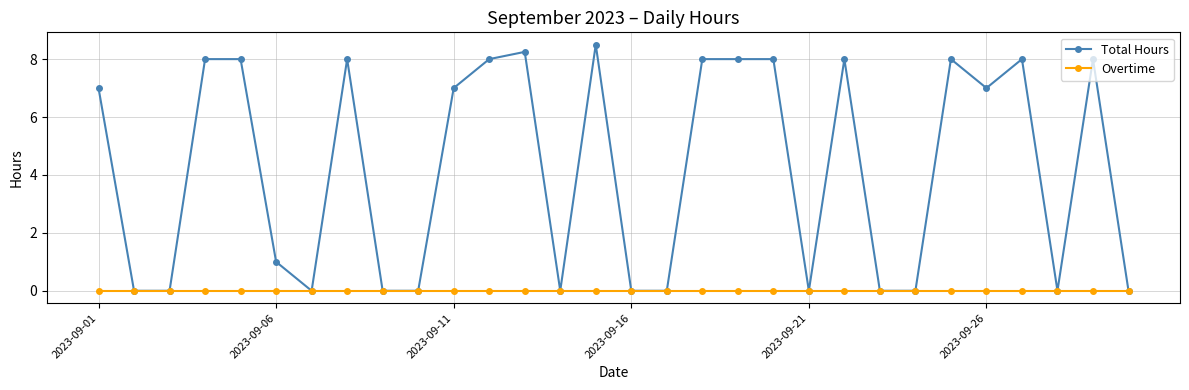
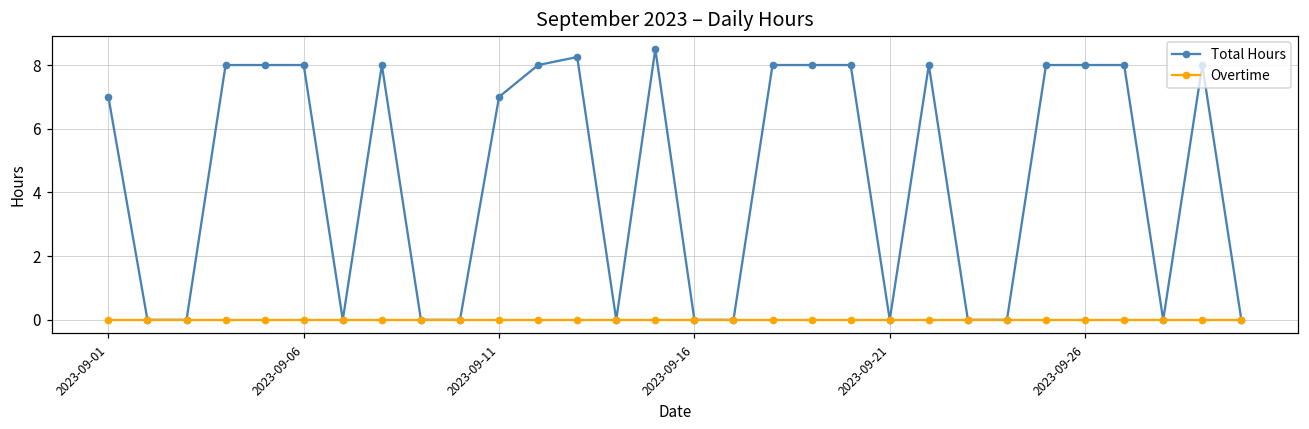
  {
    "Total Hours": {
      "2023-09-01": 7,
-     "2023-09-06": 1,
+     "2023-09-06": 8,
      "2023-09-11": 7,
-     "2023-09-26": 7
+     "2023-09-26": 8
    },
    "Overtime": {
      "2023-09-01": 0,
      "2023-09-06": 0,
      "2023-09-11": 0,
      "2023-09-26": 0
    }
  }
